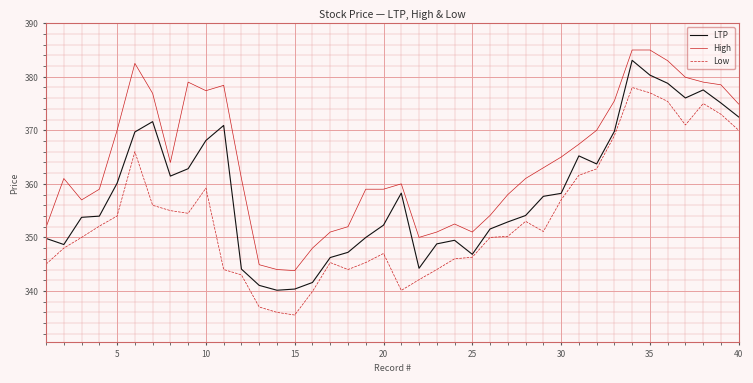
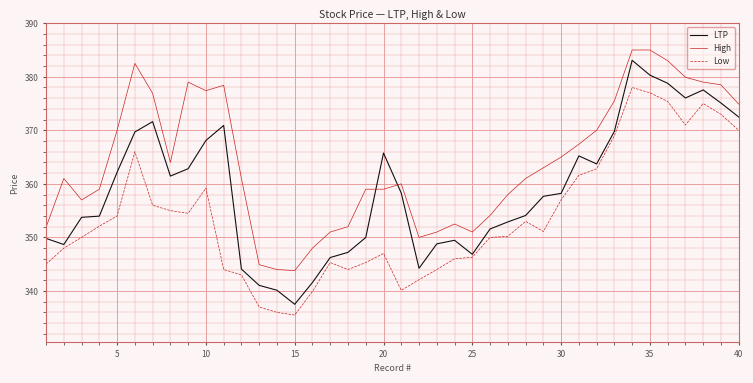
  {
    "LTP": {
-     "5": 360,
+     "5": 362,
      "10": 368,
-     "15": 340,
-     "20": 352,
+     "15": 338,
+     "20": 366,
      "25": 347,
      "30": 358,
      "35": 380,
      "40": 372
    }
  }
